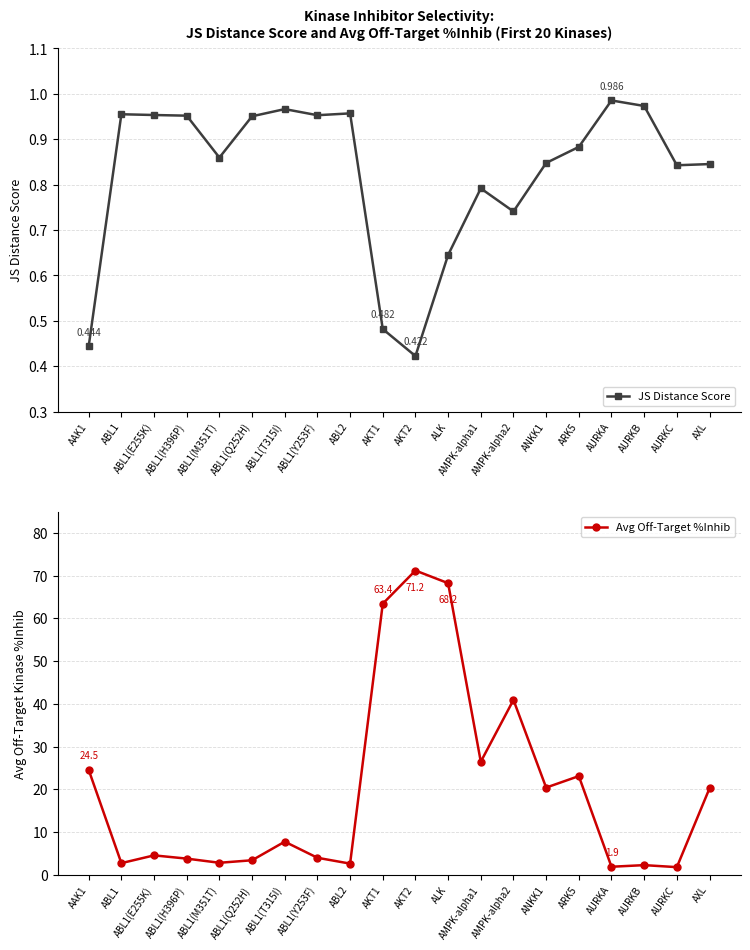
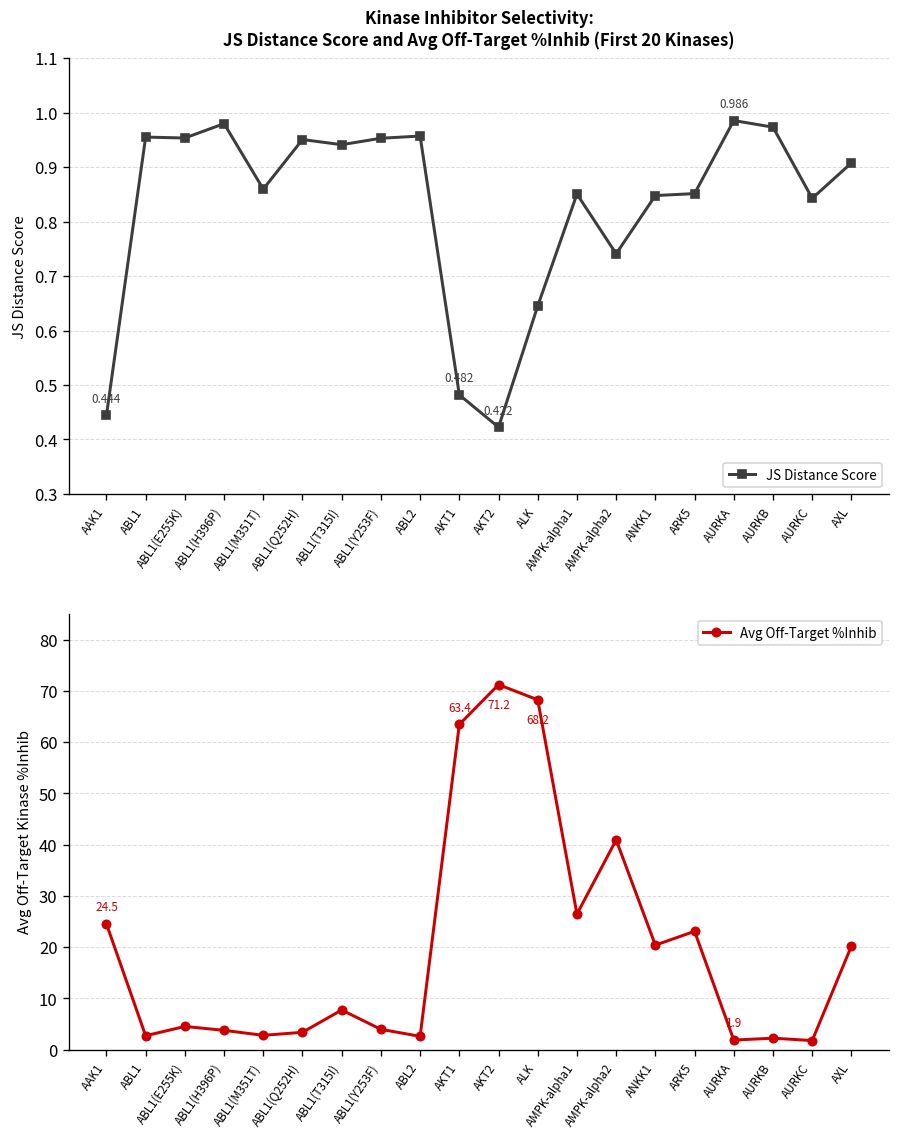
  {
    "Kinase Inhibitor Selectivity: JS Distance Score and Avg Off-Target %Inhib (First 20 Kinases)": {
      "ABL1": 0.96,
      "ABL1(E255K)": 0.95,
-     "ABL1(H396P)": 0.95,
+     "ABL1(H396P)": 0.98,
      "ABL1(M351T)": 0.86,
      "ABL1(Q252H)": 0.95,
-     "ABL1(T315I)": 0.97,
+     "ABL1(T315I)": 0.94,
      "ABL1(Y253F)": 0.95,
      "ABL2": 0.96,
      "ALK": 0.65,
-     "AMPK-alpha1": 0.79,
+     "AMPK-alpha1": 0.85,
      "AMPK-alpha2": 0.74,
      "ANKK1": 0.85,
-     "ARK5": 0.88,
+     "ARK5": 0.85,
      "AURKB": 0.97,
      "AURKC": 0.84,
-     "AXL": 0.85
+     "AXL": 0.91
    }
  }
